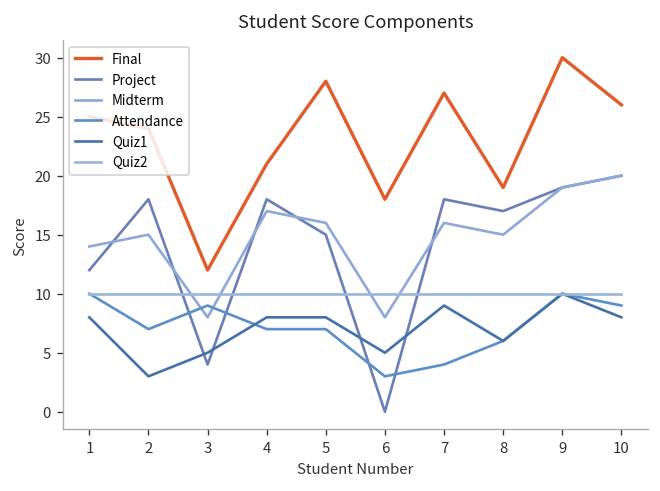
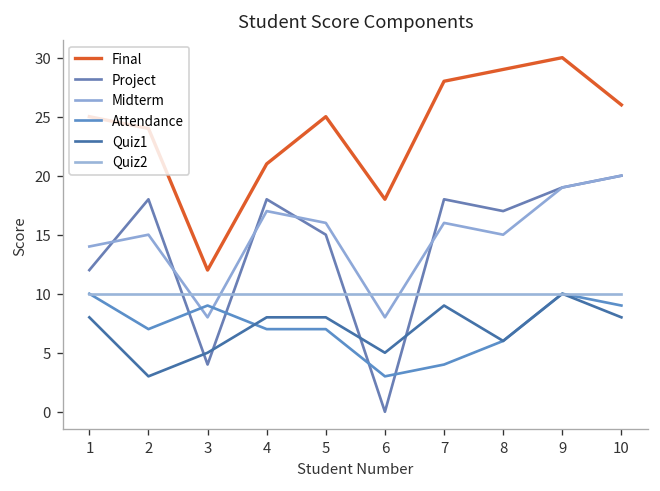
  {
    "Final": {
      "3": 12,
      "4": 21,
-     "5": 28,
+     "5": 25,
      "6": 18,
-     "7": 27,
-     "8": 19,
+     "7": 28,
+     "8": 29,
      "9": 30,
      "10": 26
    }
  }
